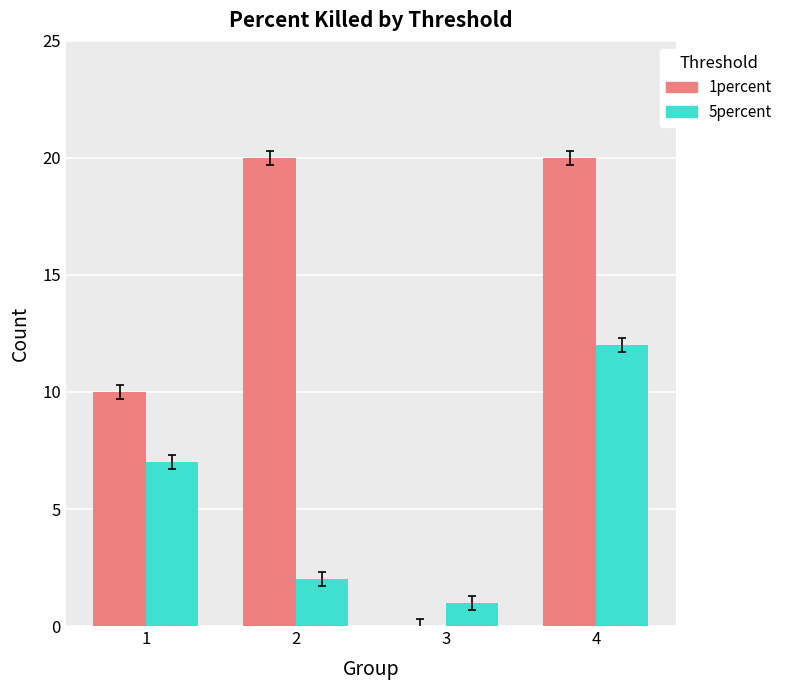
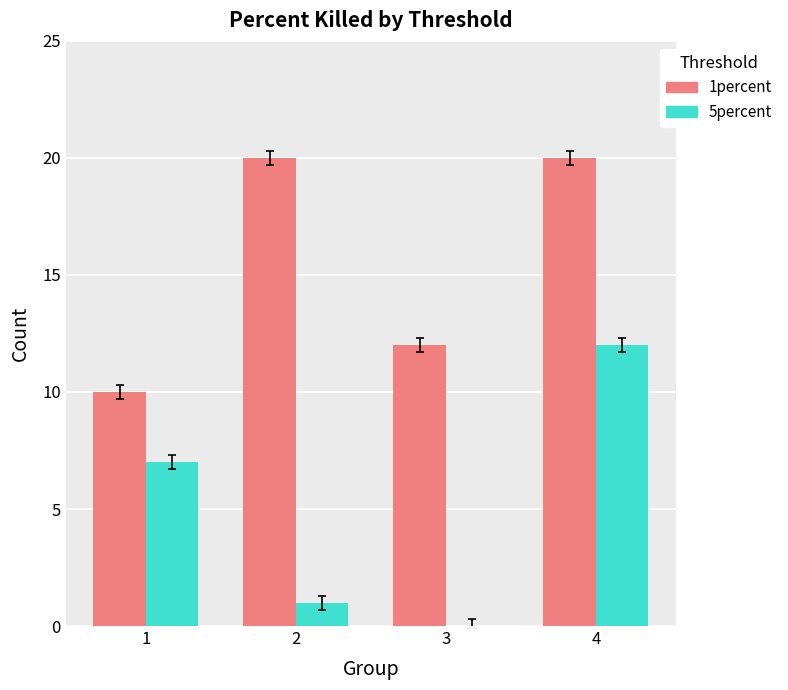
  {
    "1percent": {
      "1": 10,
      "2": 20,
-     "3": 0,
+     "3": 12,
      "4": 20
    },
    "5percent": {
      "1": 7,
-     "2": 2,
-     "3": 1,
+     "2": 1,
+     "3": 0,
      "4": 12
    }
  }
